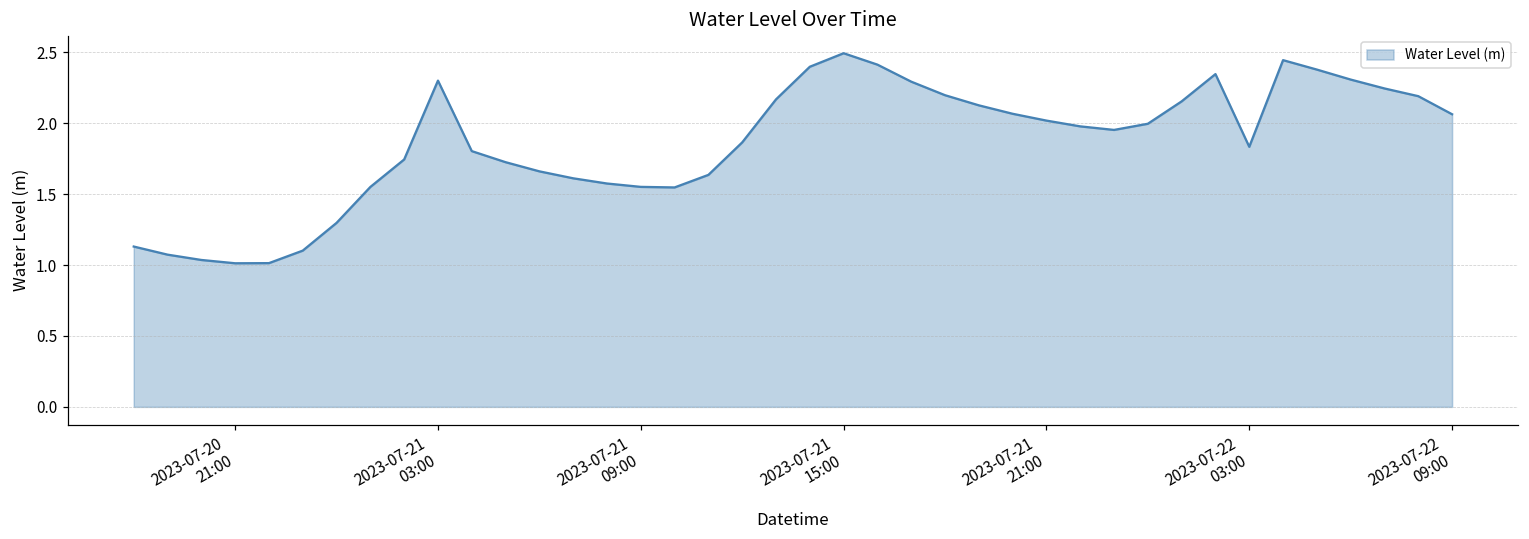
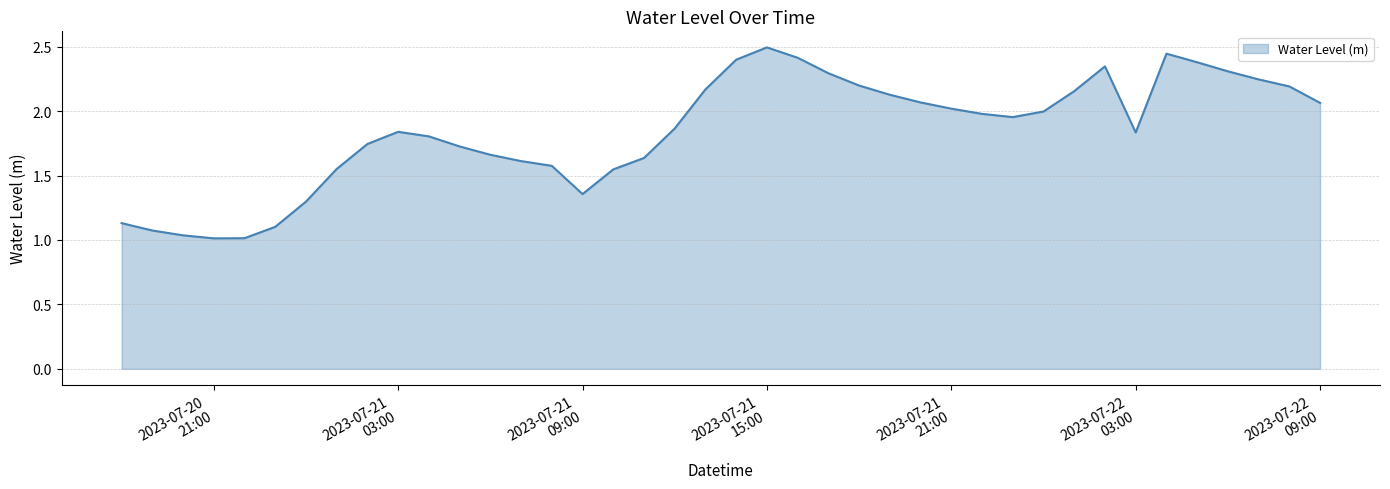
  {
    "2023-07-20 21:00": 1.01,
-   "2023-07-21 03:00": 2.30,
-   "2023-07-21 09:00": 1.55,
+   "2023-07-21 03:00": 1.84,
+   "2023-07-21 09:00": 1.36,
    "2023-07-21 15:00": 2.49,
    "2023-07-21 21:00": 2.02,
    "2023-07-22 03:00": 1.83,
    "2023-07-22 09:00": 2.06
  }
